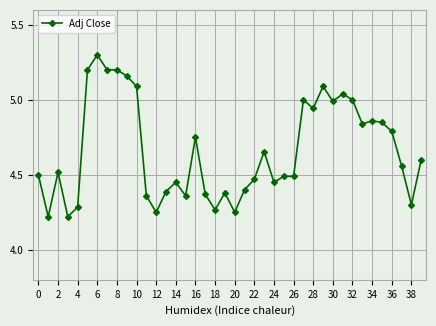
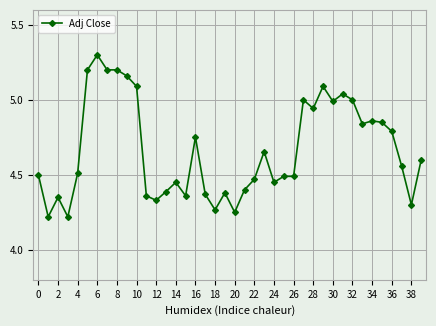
  {
    "0": 4.50,
-   "2": 4.52,
-   "4": 4.29,
+   "2": 4.35,
+   "4": 4.51,
    "6": 5.30,
    "8": 5.20,
    "10": 5.09,
-   "12": 4.25,
+   "12": 4.33,
    "14": 4.45,
    "16": 4.75,
    "18": 4.27,
    "20": 4.25,
    "22": 4.47,
    "24": 4.45,
    "26": 4.49,
    "28": 4.94,
    "30": 4.99,
    "32": 5.00,
    "34": 4.86,
    "36": 4.79,
    "38": 4.30
  }
